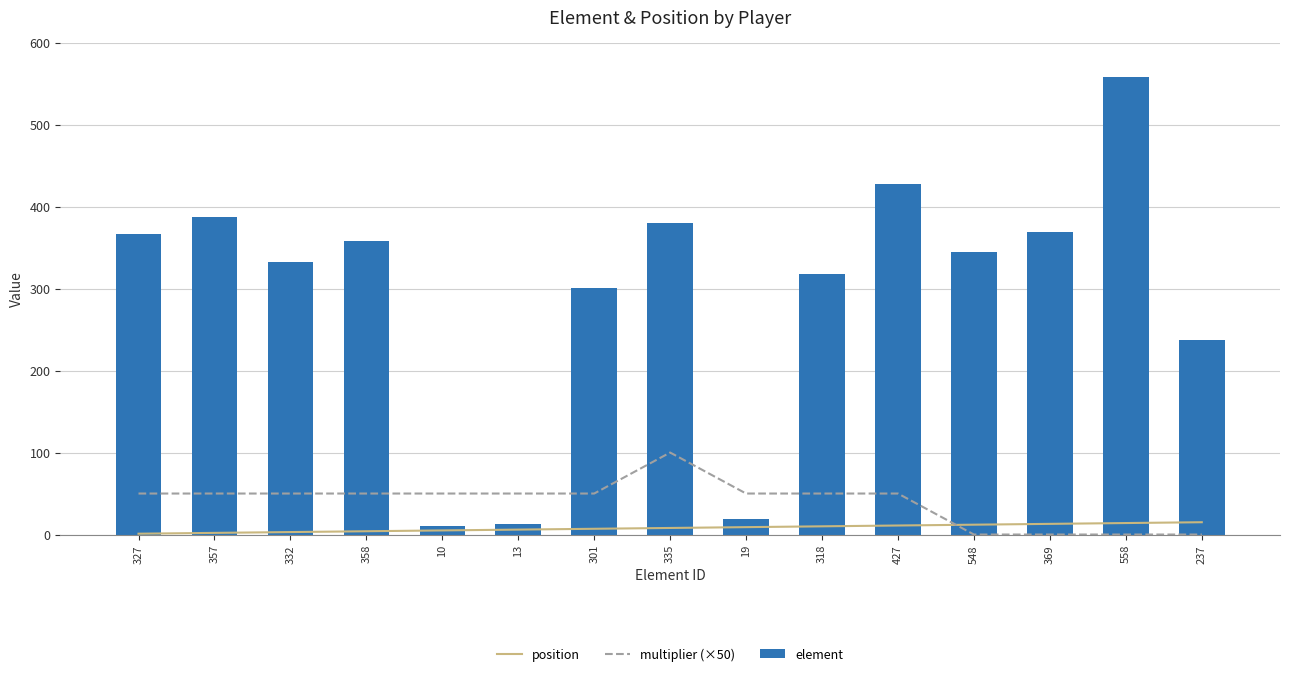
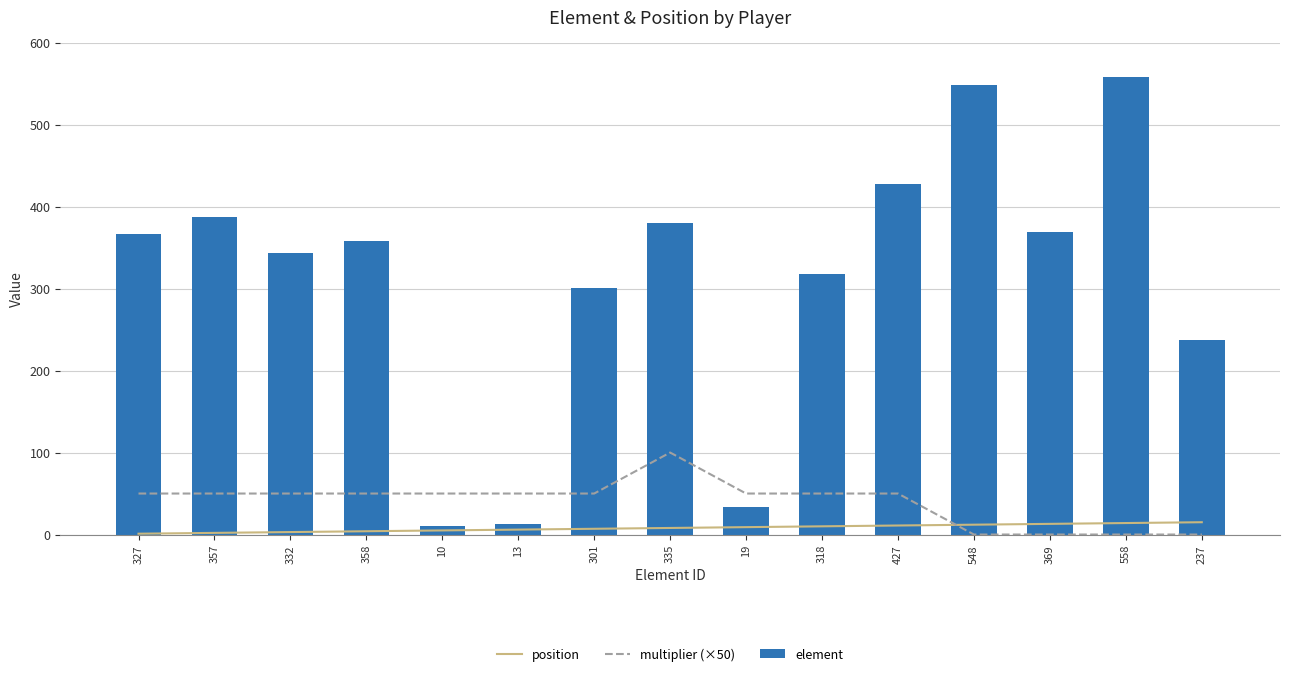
  {
    "element": {
      "327": 370,
      "357": 390,
-     "332": 330,
+     "332": 340,
      "358": 360,
      "10": 10,
      "13": 10,
      "301": 300,
      "335": 380,
-     "19": 20,
+     "19": 30,
      "318": 320,
      "427": 430,
-     "548": 350,
+     "548": 550,
      "369": 370,
      "558": 560,
      "237": 240
    }
  }
